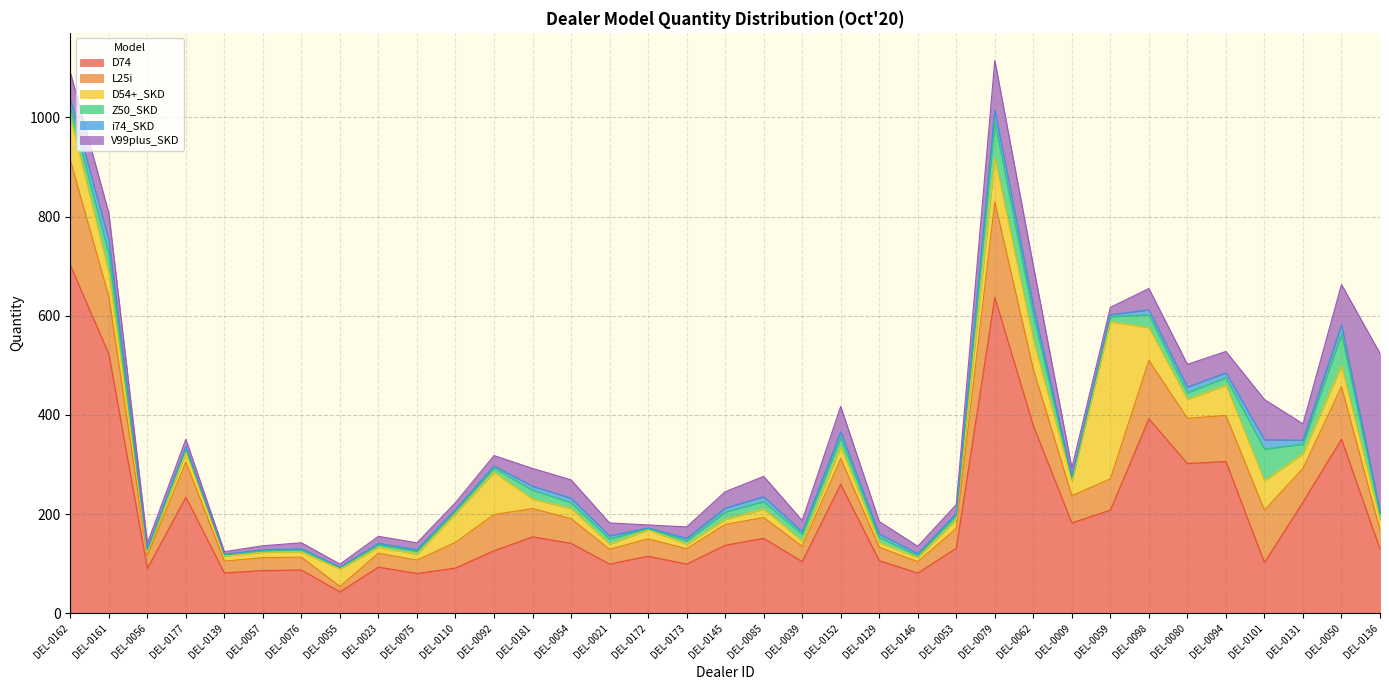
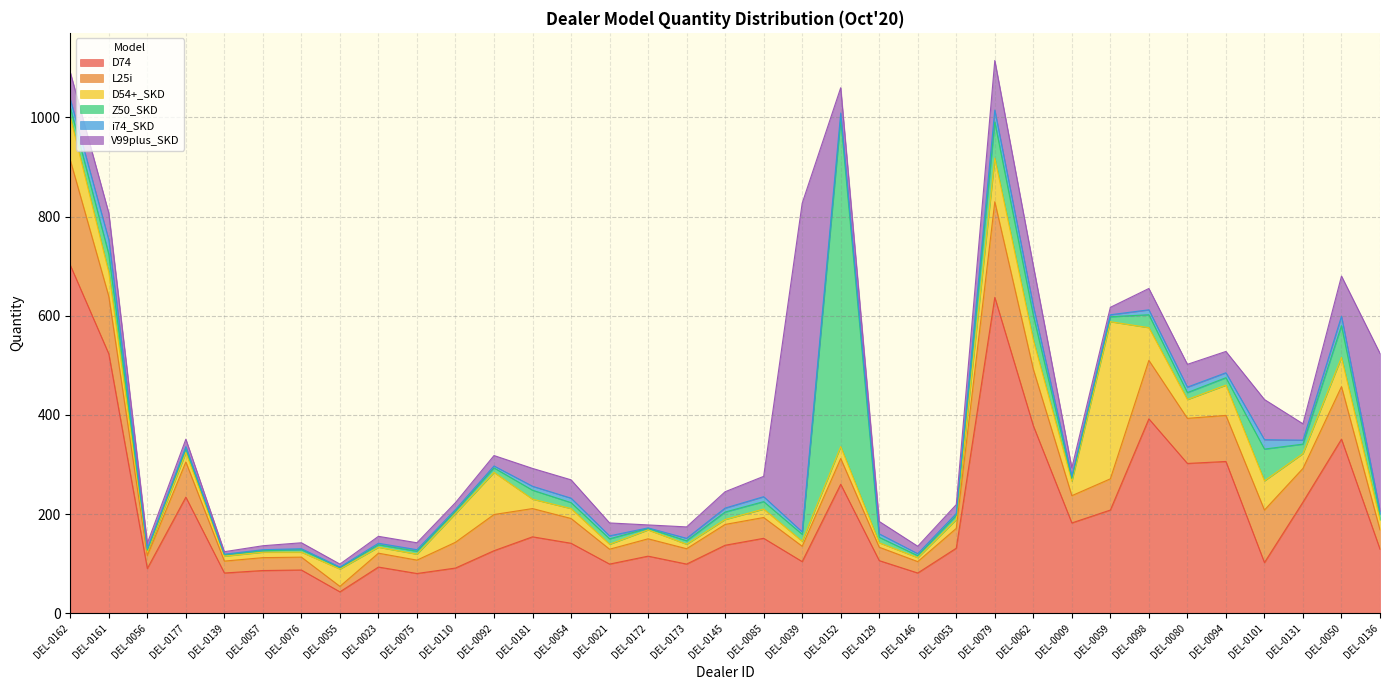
  {
    "D54+_SKD": {
      "DEL-0162": 90,
      "DEL-0161": 50,
      "DEL-0177": 20,
      "DEL-0075": 10,
      "DEL-0092": 90,
      "DEL-0181": 20,
      "DEL-0054": 20,
      "DEL-0021": 10,
      "DEL-0173": 10,
      "DEL-0145": 10,
      "DEL-0085": 20,
      "DEL-0039": 10,
      "DEL-0152": 20,
      "DEL-0129": 10,
      "DEL-0053": 20,
      "DEL-0079": 90,
      "DEL-0062": 60,
      "DEL-0009": 30,
      "DEL-0059": 320,
      "DEL-0098": 70,
      "DEL-0080": 40,
      "DEL-0094": 60,
      "DEL-0101": 60,
      "DEL-0131": 30,
-     "DEL-0050": 40,
+     "DEL-0050": 60,
      "DEL-0136": 20
    },
    "Z50_SKD": {
      "DEL-0162": 20,
      "DEL-0161": 40,
      "DEL-0181": 20,
      "DEL-0054": 10,
      "DEL-0021": 10,
      "DEL-0145": 20,
      "DEL-0085": 20,
-     "DEL-0152": 20,
+     "DEL-0152": 660,
      "DEL-0129": 10,
      "DEL-0079": 70,
      "DEL-0062": 50,
      "DEL-0098": 30,
      "DEL-0080": 10,
      "DEL-0094": 20,
      "DEL-0101": 60,
      "DEL-0131": 20,
      "DEL-0050": 60,
      "DEL-0136": 10
    },
    "i74_SKD": {
      "DEL-0162": 20,
      "DEL-0161": 30,
      "DEL-0181": 10,
      "DEL-0054": 10,
      "DEL-0021": 10,
      "DEL-0145": 10,
      "DEL-0085": 10,
      "DEL-0152": 10,
      "DEL-0129": 10,
      "DEL-0079": 20,
      "DEL-0062": 20,
      "DEL-0098": 10,
      "DEL-0080": 10,
      "DEL-0094": 10,
      "DEL-0101": 20,
      "DEL-0131": 10,
      "DEL-0050": 20,
      "DEL-0136": 10
    },
    "V99plus_SKD": {
      "DEL-0162": 50,
      "DEL-0161": 50,
      "DEL-0056": 10,
      "DEL-0177": 20,
      "DEL-0057": 10,
      "DEL-0076": 10,
      "DEL-0055": 10,
      "DEL-0023": 10,
      "DEL-0075": 10,
      "DEL-0110": 10,
      "DEL-0092": 20,
      "DEL-0181": 40,
      "DEL-0054": 40,
      "DEL-0021": 30,
      "DEL-0172": 10,
      "DEL-0173": 20,
      "DEL-0145": 30,
      "DEL-0085": 40,
-     "DEL-0039": 20,
+     "DEL-0039": 660,
      "DEL-0152": 50,
      "DEL-0129": 30,
      "DEL-0146": 20,
      "DEL-0053": 20,
      "DEL-0079": 100,
      "DEL-0062": 80,
      "DEL-0009": 20,
      "DEL-0059": 20,
      "DEL-0098": 40,
      "DEL-0080": 50,
      "DEL-0094": 40,
      "DEL-0101": 80,
      "DEL-0131": 30,
      "DEL-0050": 80,
      "DEL-0136": 320
    }
  }
